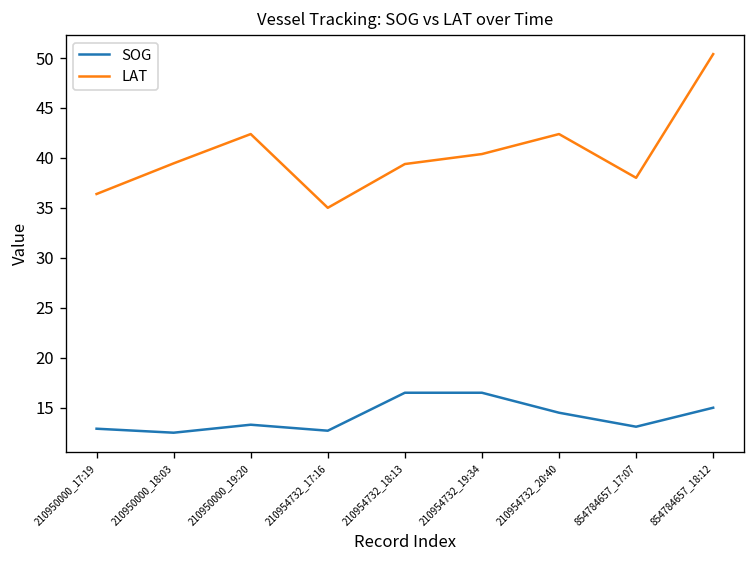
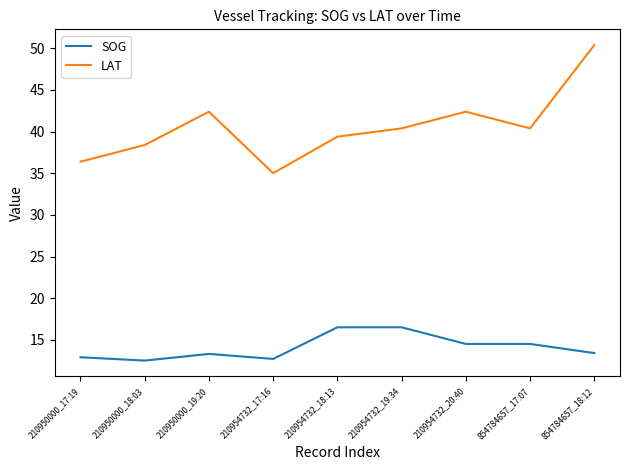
  {
    "SOG": {
      "210950000_17:19": 13,
      "210950000_18:03": 13,
      "210950000_19:20": 13,
      "210954732_17:16": 13,
      "210954732_18:13": 17,
      "210954732_19:34": 17,
      "210954732_20:40": 15,
-     "854784657_17:07": 13,
-     "854784657_18:12": 15
+     "854784657_17:07": 15,
+     "854784657_18:12": 13
    },
    "LAT": {
      "210950000_17:19": 36,
-     "210950000_18:03": 39,
+     "210950000_18:03": 38,
      "210950000_19:20": 42,
      "210954732_17:16": 35,
      "210954732_18:13": 39,
      "210954732_19:34": 40,
      "210954732_20:40": 42,
-     "854784657_17:07": 38,
+     "854784657_17:07": 40,
      "854784657_18:12": 50
    }
  }
